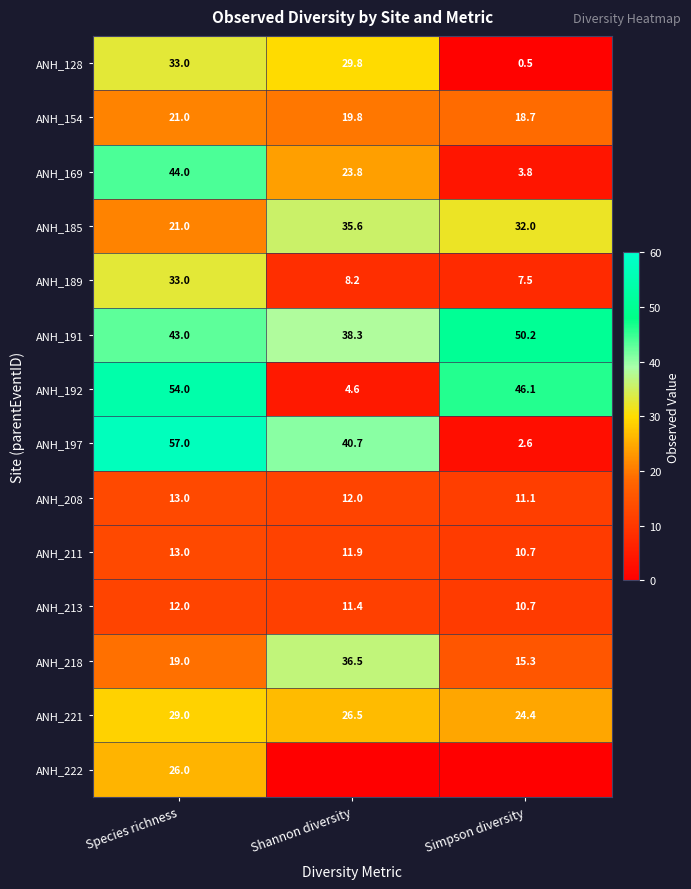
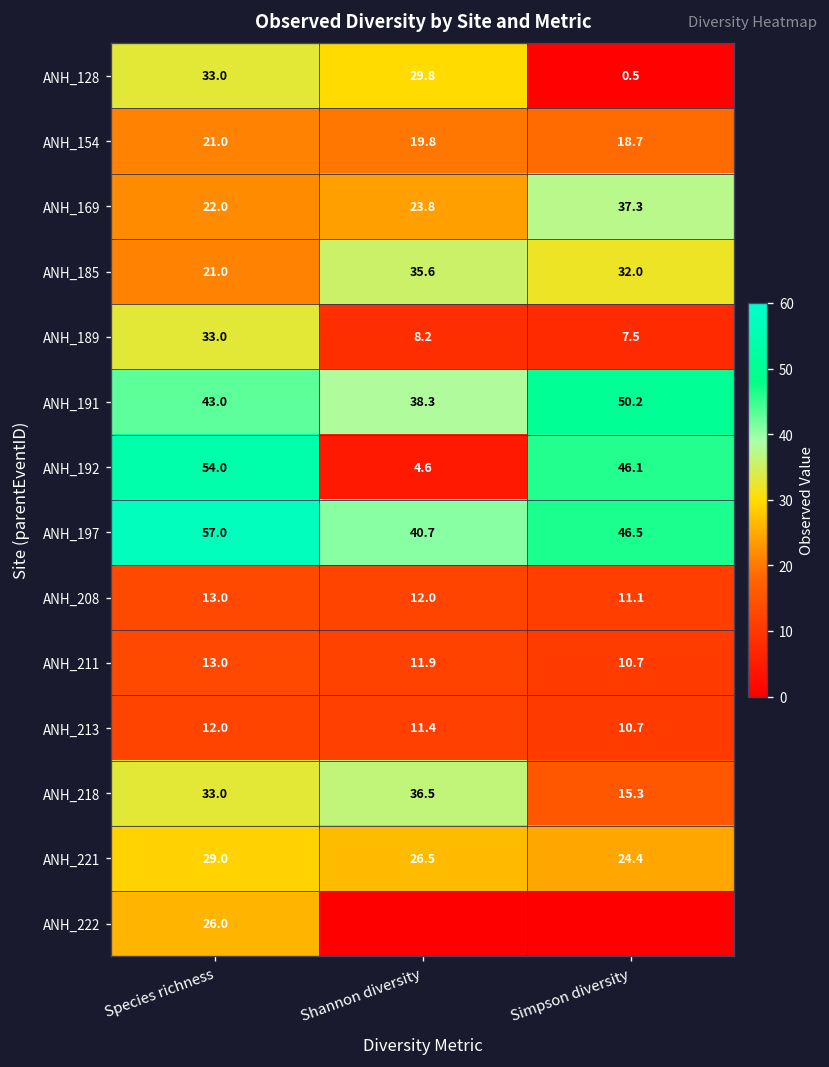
  {
    "ANH_128": {
      "Species richness": 33.0,
      "Shannon diversity": 29.8,
      "Simpson diversity": 0.5
    },
    "ANH_154": {
      "Species richness": 21.0,
      "Shannon diversity": 19.8,
      "Simpson diversity": 18.7
    },
    "ANH_169": {
-     "Species richness": 44.0,
+     "Species richness": 22.0,
      "Shannon diversity": 23.8,
-     "Simpson diversity": 3.8
+     "Simpson diversity": 37.3
    },
    "ANH_185": {
      "Species richness": 21.0,
      "Shannon diversity": 35.6,
      "Simpson diversity": 32.0
    },
    "ANH_189": {
      "Species richness": 33.0,
      "Shannon diversity": 8.2,
      "Simpson diversity": 7.5
    },
    "ANH_191": {
      "Species richness": 43.0,
      "Shannon diversity": 38.3,
      "Simpson diversity": 50.2
    },
    "ANH_192": {
      "Species richness": 54.0,
      "Shannon diversity": 4.6,
      "Simpson diversity": 46.1
    },
    "ANH_197": {
      "Species richness": 57.0,
      "Shannon diversity": 40.7,
-     "Simpson diversity": 2.6
+     "Simpson diversity": 46.5
    },
    "ANH_208": {
      "Species richness": 13.0,
      "Shannon diversity": 12.0,
      "Simpson diversity": 11.1
    },
    "ANH_211": {
      "Species richness": 13.0,
      "Shannon diversity": 11.9,
      "Simpson diversity": 10.7
    },
    "ANH_213": {
      "Species richness": 12.0,
      "Shannon diversity": 11.4,
      "Simpson diversity": 10.7
    },
    "ANH_218": {
-     "Species richness": 19.0,
+     "Species richness": 33.0,
      "Shannon diversity": 36.5,
      "Simpson diversity": 15.3
    },
    "ANH_221": {
      "Species richness": 29.0,
      "Shannon diversity": 26.5,
      "Simpson diversity": 24.4
    },
    "ANH_222": {
      "Species richness": 26.0
    }
  }
